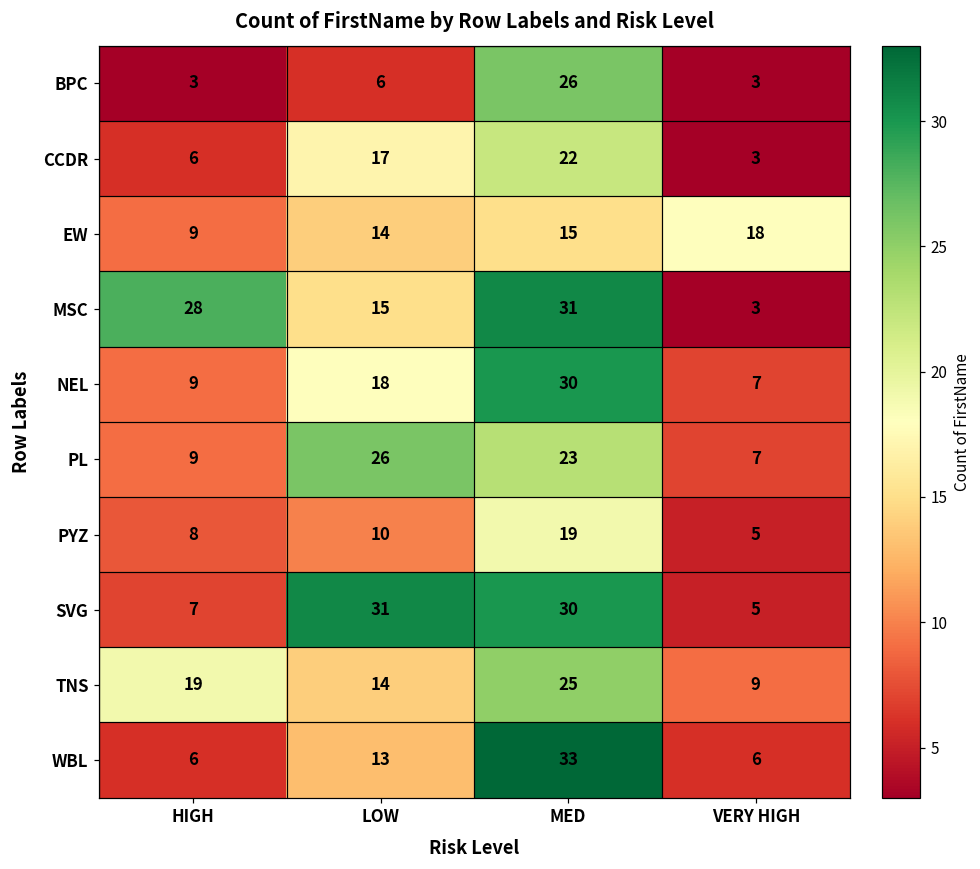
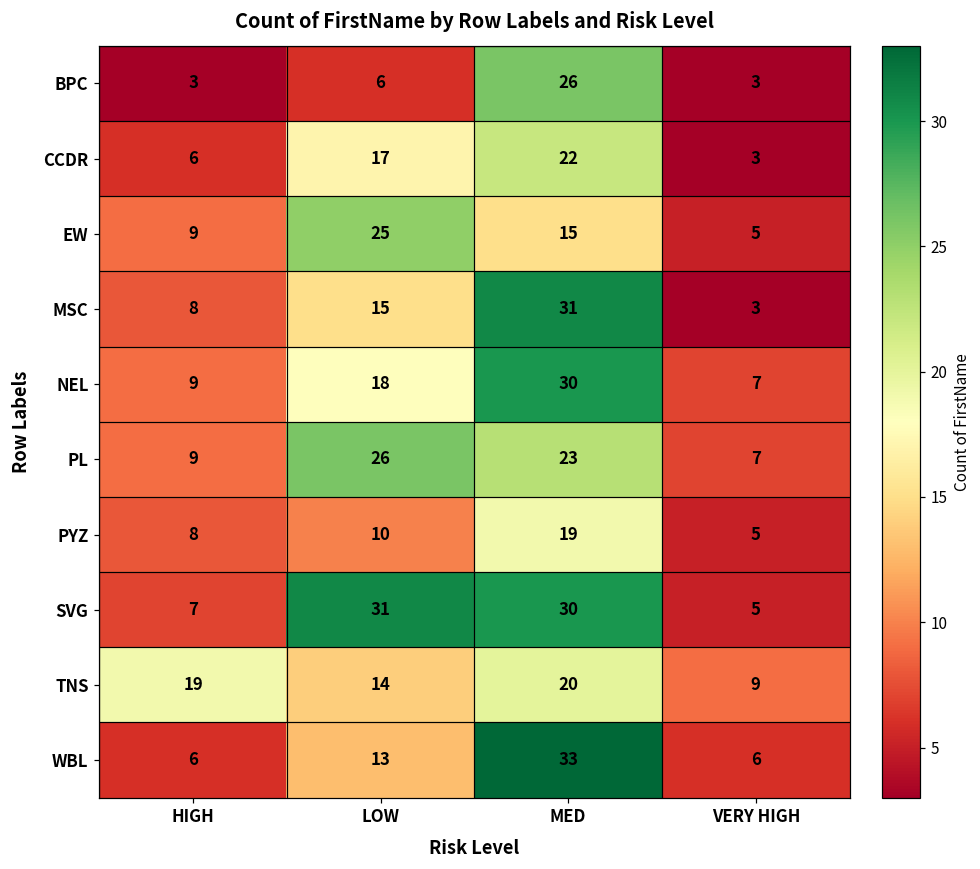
  {
    "BPC": {
      "HIGH": 3,
      "LOW": 6,
      "MED": 26,
      "VERY HIGH": 3
    },
    "CCDR": {
      "HIGH": 6,
      "LOW": 17,
      "MED": 22,
      "VERY HIGH": 3
    },
    "EW": {
      "HIGH": 9,
-     "LOW": 14,
+     "LOW": 25,
      "MED": 15,
-     "VERY HIGH": 18
+     "VERY HIGH": 5
    },
    "MSC": {
-     "HIGH": 28,
+     "HIGH": 8,
      "LOW": 15,
      "MED": 31,
      "VERY HIGH": 3
    },
    "NEL": {
      "HIGH": 9,
      "LOW": 18,
      "MED": 30,
      "VERY HIGH": 7
    },
    "PL": {
      "HIGH": 9,
      "LOW": 26,
      "MED": 23,
      "VERY HIGH": 7
    },
    "PYZ": {
      "HIGH": 8,
      "LOW": 10,
      "MED": 19,
      "VERY HIGH": 5
    },
    "SVG": {
      "HIGH": 7,
      "LOW": 31,
      "MED": 30,
      "VERY HIGH": 5
    },
    "TNS": {
      "HIGH": 19,
      "LOW": 14,
-     "MED": 25,
+     "MED": 20,
      "VERY HIGH": 9
    },
    "WBL": {
      "HIGH": 6,
      "LOW": 13,
      "MED": 33,
      "VERY HIGH": 6
    }
  }
